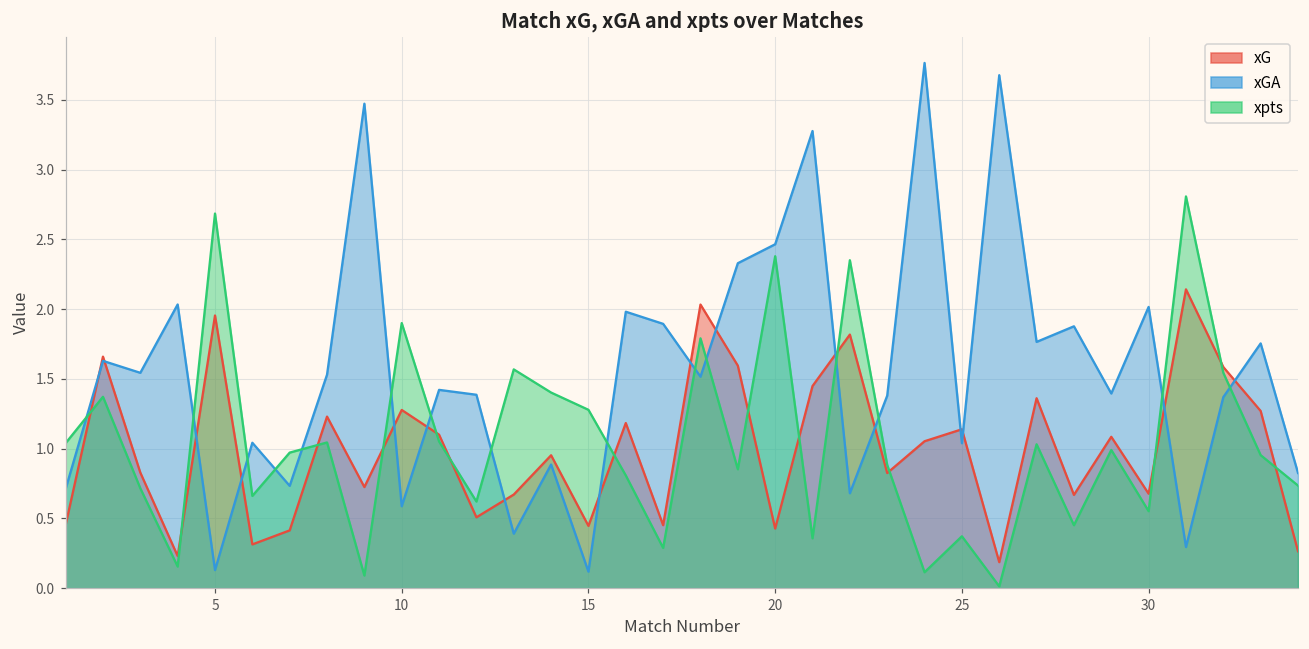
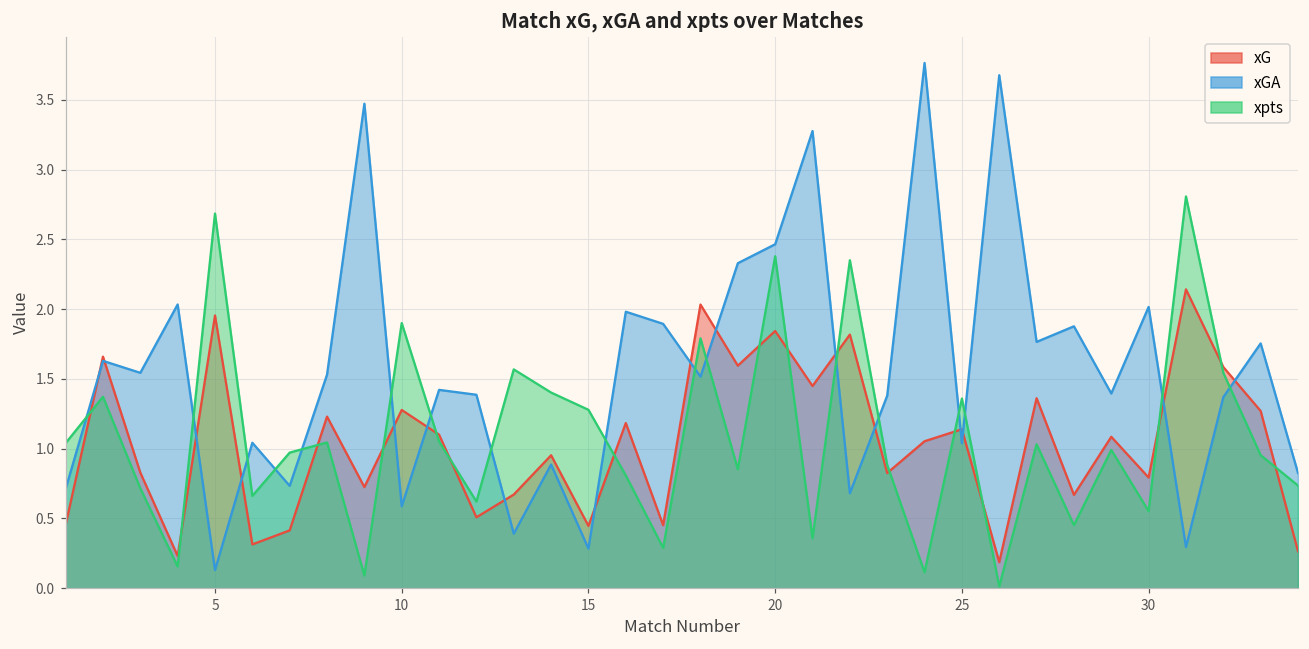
  {
    "xG": {
      "5": 1.95,
      "10": 1.28,
      "15": 0.45,
-     "20": 0.43,
+     "20": 1.84,
      "25": 1.14,
-     "30": 0.68
+     "30": 0.79
    },
    "xGA": {
      "5": 0.13,
      "10": 0.59,
-     "15": 0.12,
+     "15": 0.28,
      "20": 2.47,
      "25": 1.04,
      "30": 2.02
    },
    "xpts": {
      "5": 2.69,
      "10": 1.90,
      "15": 1.28,
      "20": 2.38,
-     "25": 0.37,
+     "25": 1.36,
      "30": 0.55
    }
  }
